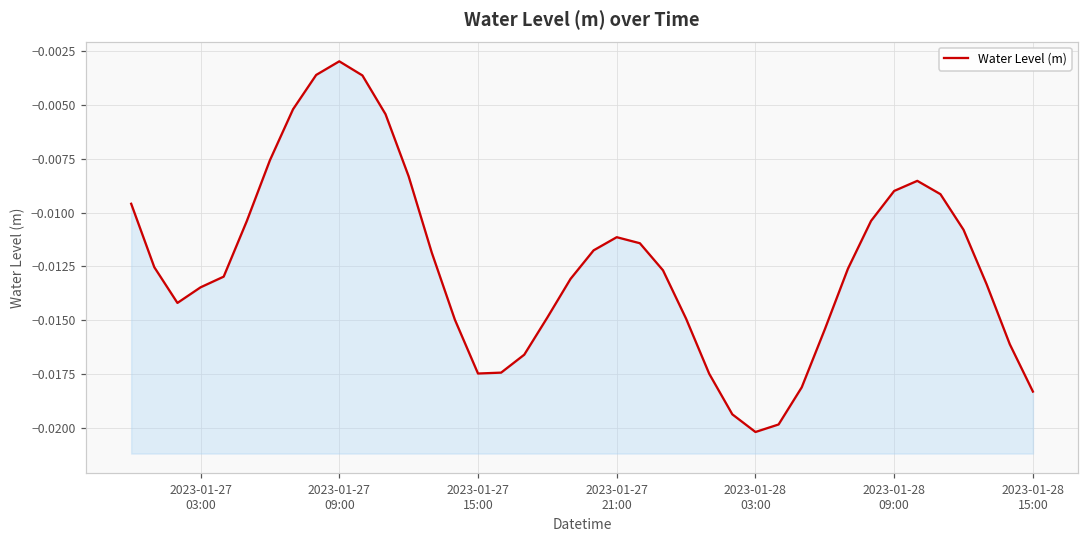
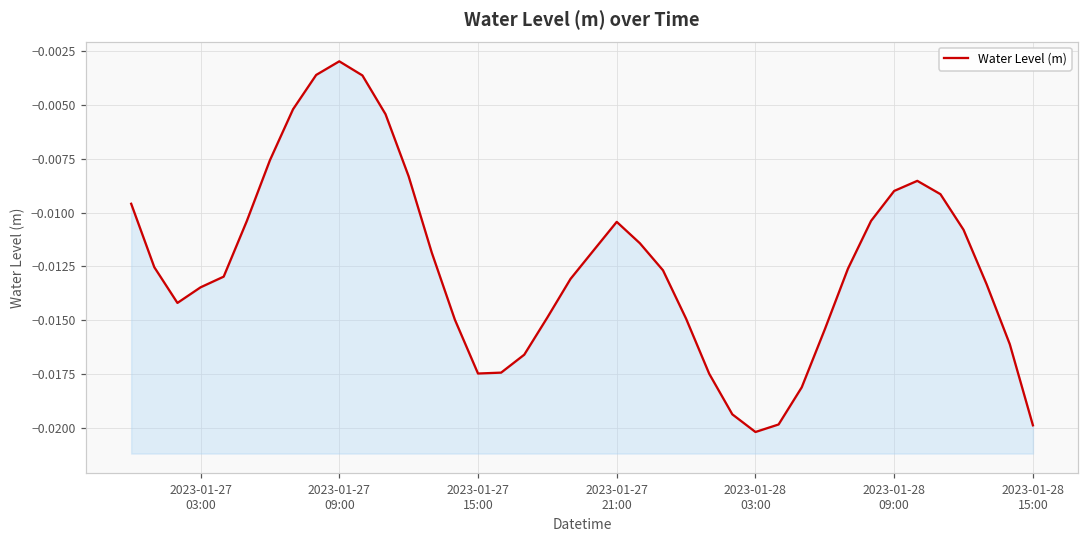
  {
    "2023-01-27 03:00": -0.0135,
    "2023-01-27 09:00": -0.0030,
    "2023-01-27 15:00": -0.0175,
-   "2023-01-27 21:00": -0.0111,
+   "2023-01-27 21:00": -0.0104,
    "2023-01-28 03:00": -0.0202,
    "2023-01-28 09:00": -0.0090,
-   "2023-01-28 15:00": -0.0183
+   "2023-01-28 15:00": -0.0199
  }
